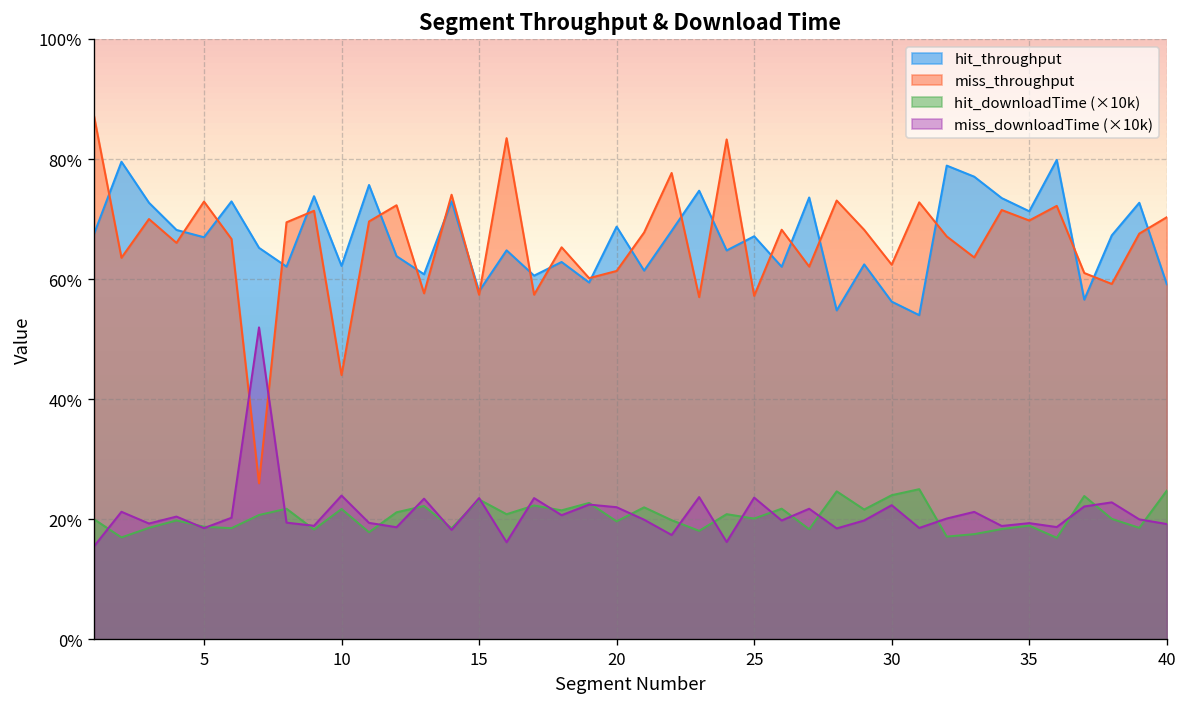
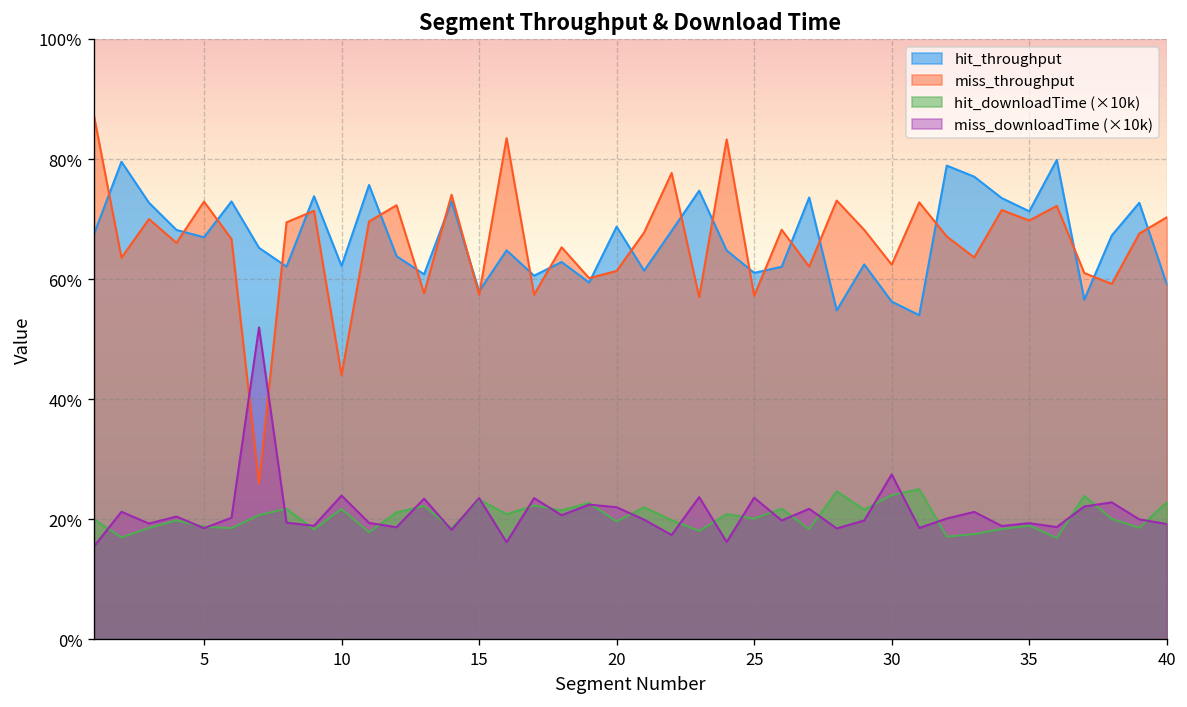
  {
    "hit_throughput": {
      "5": "67%",
      "10": "62%",
      "15": "58%",
      "20": "69%",
-     "25": "67%",
+     "25": "61%",
      "30": "56%",
      "35": "71%",
      "40": "59%"
    },
    "miss_throughput": {
      "5": "73%",
      "10": "44%",
      "15": "57%",
      "20": "61%",
      "25": "57%",
      "30": "62%",
      "35": "70%",
      "40": "70%"
    },
    "hit_downloadTime (×10k)": {
      "10": "22%",
      "20": "20%",
      "25": "20%",
      "30": "24%",
-     "40": "25%"
+     "40": "23%"
    },
    "miss_downloadTime (×10k)": {
      "10": "24%",
      "20": "22%",
      "25": "24%",
-     "30": "22%",
+     "30": "27%",
      "40": "19%"
    }
  }
